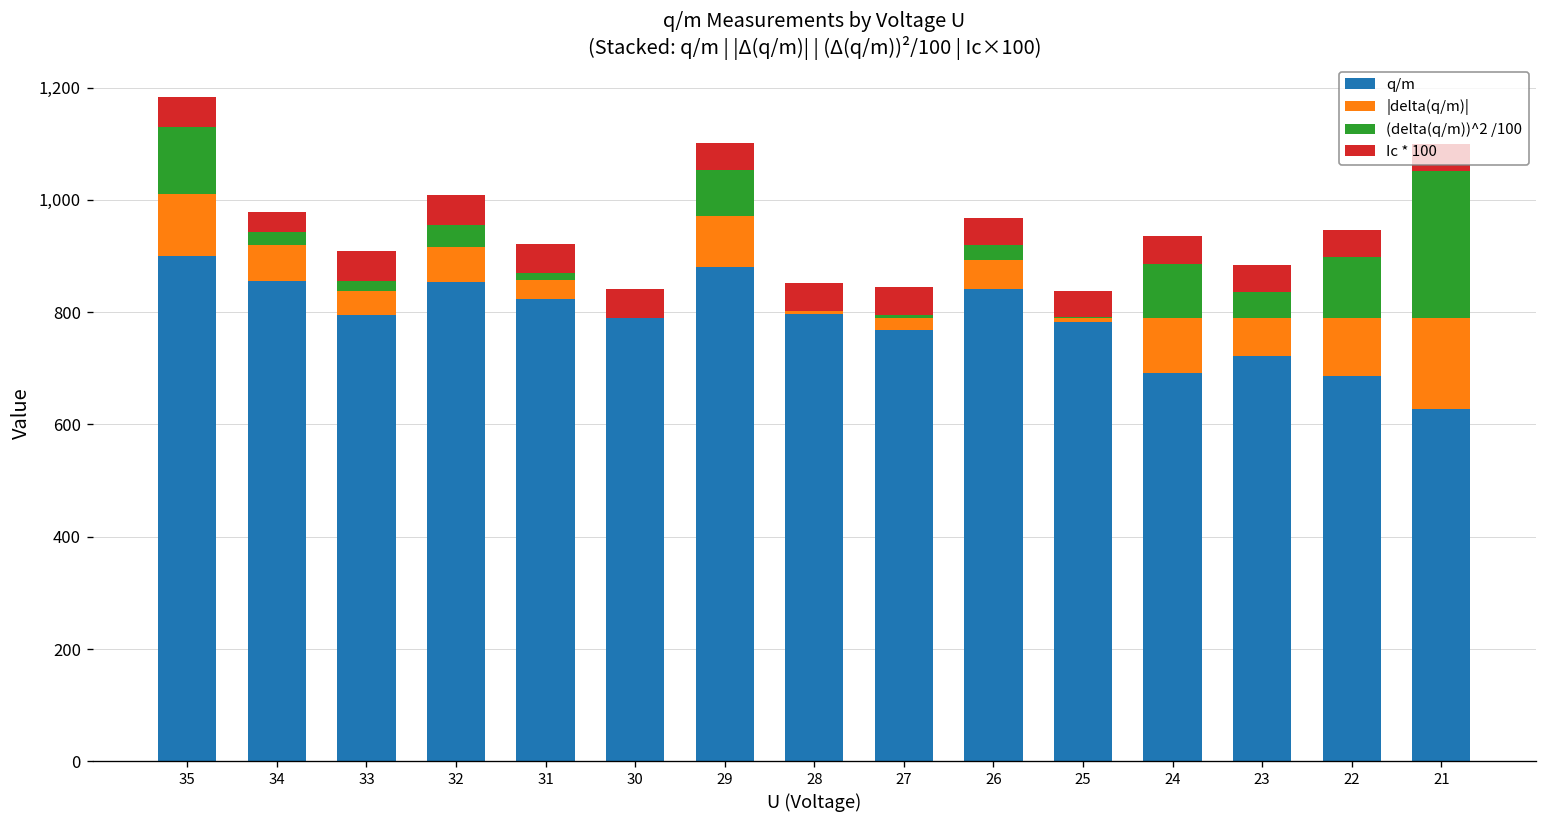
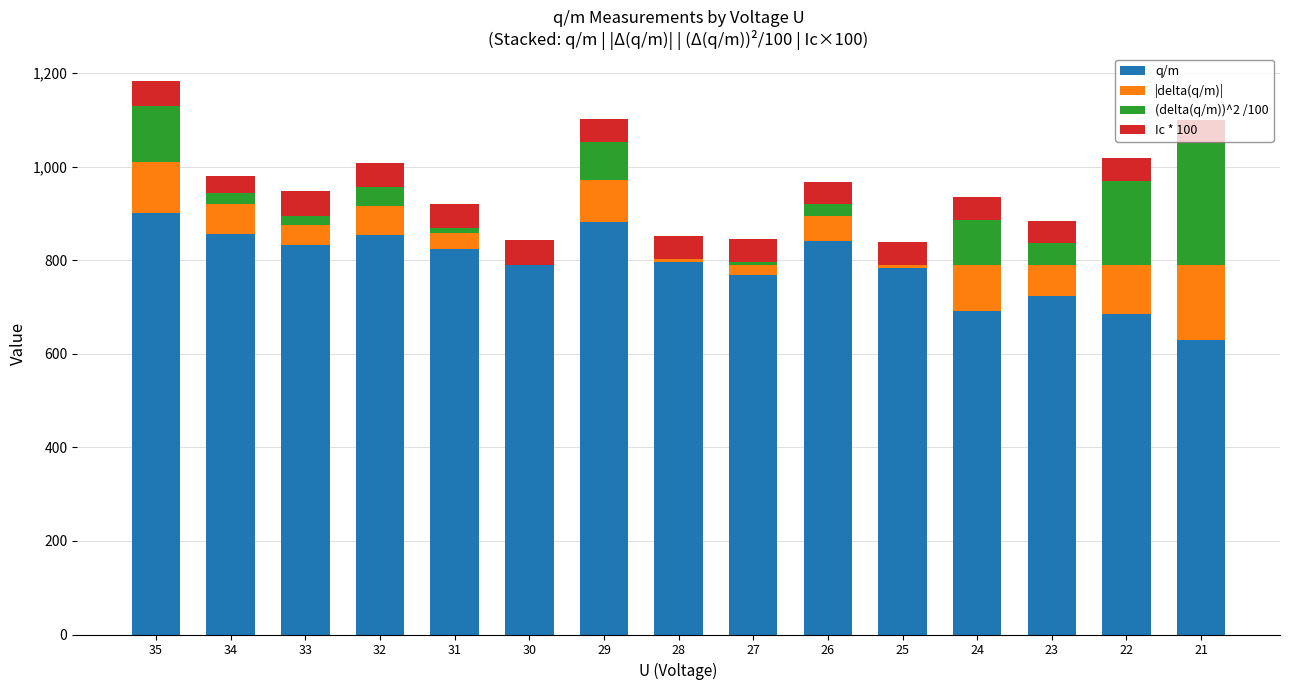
  {
    "q/m": {
      "35": 900,
      "34": 850,
-     "33": 790,
+     "33": 830,
      "32": 850,
      "31": 820,
      "30": 790,
      "29": 880,
      "28": 800,
      "27": 770,
      "26": 840,
      "25": 780,
      "24": 690,
      "23": 720,
      "22": 690,
      "21": 630
    },
    "|delta(q/m)|": {
      "35": 110,
      "34": 60,
      "33": 40,
      "32": 60,
      "31": 30,
      "29": 90,
      "28": 10,
      "27": 20,
      "26": 50,
      "25": 10,
      "24": 100,
      "23": 70,
      "22": 100,
      "21": 160
    },
    "(delta(q/m))^2 /100": {
      "35": 120,
      "34": 20,
      "33": 20,
      "32": 40,
      "31": 10,
      "29": 80,
      "26": 30,
      "24": 100,
      "23": 50,
-     "22": 110,
+     "22": 180,
      "21": 260
    },
    "Ic * 100": {
      "35": 50,
      "34": 40,
      "33": 50,
      "32": 50,
      "31": 50,
      "30": 50,
      "29": 50,
      "28": 50,
      "27": 50,
      "26": 50,
      "25": 50,
      "24": 50,
      "23": 50,
      "22": 50
    }
  }
